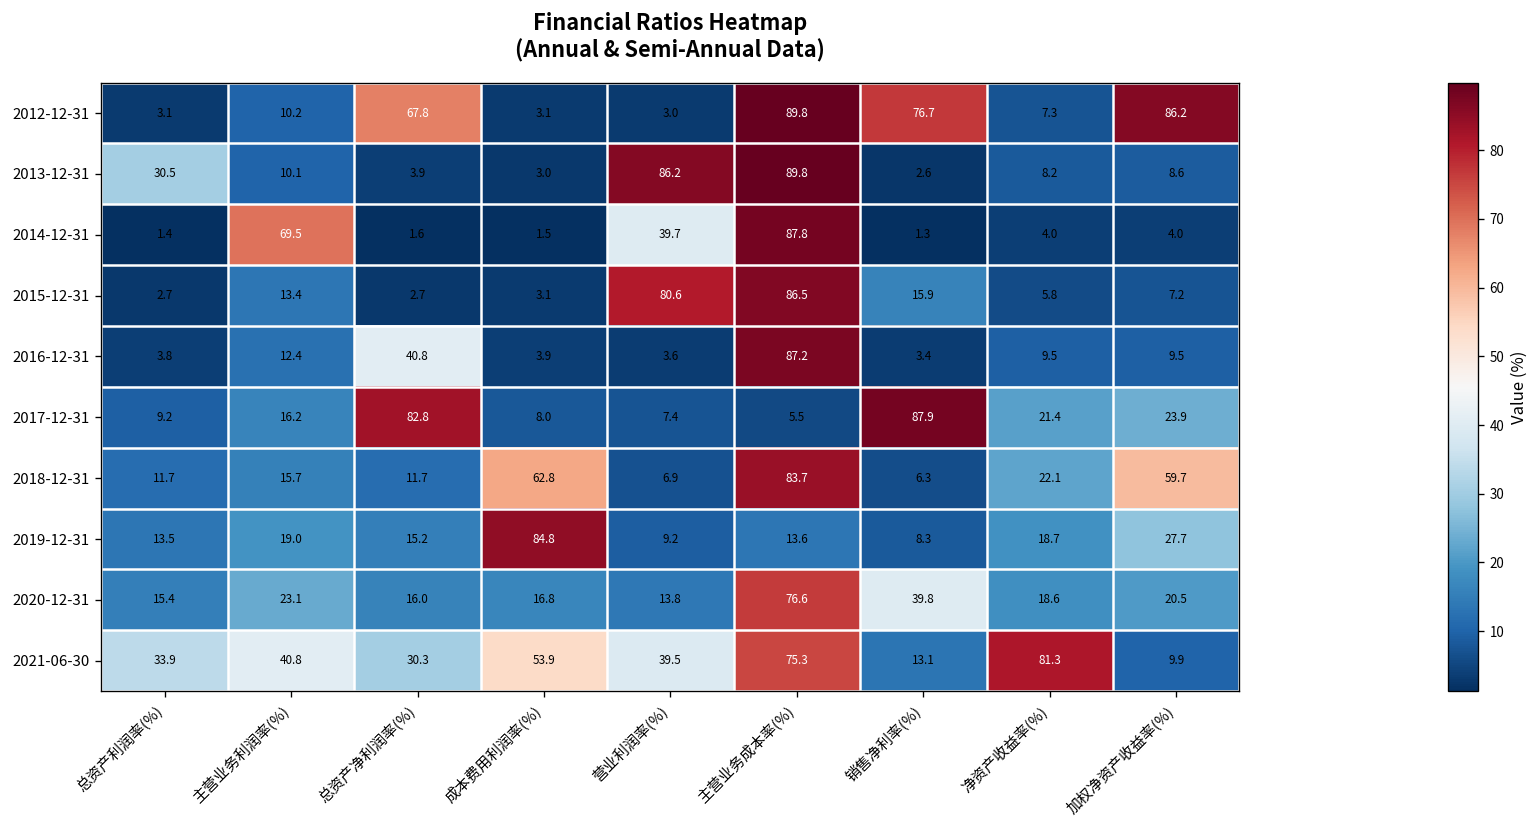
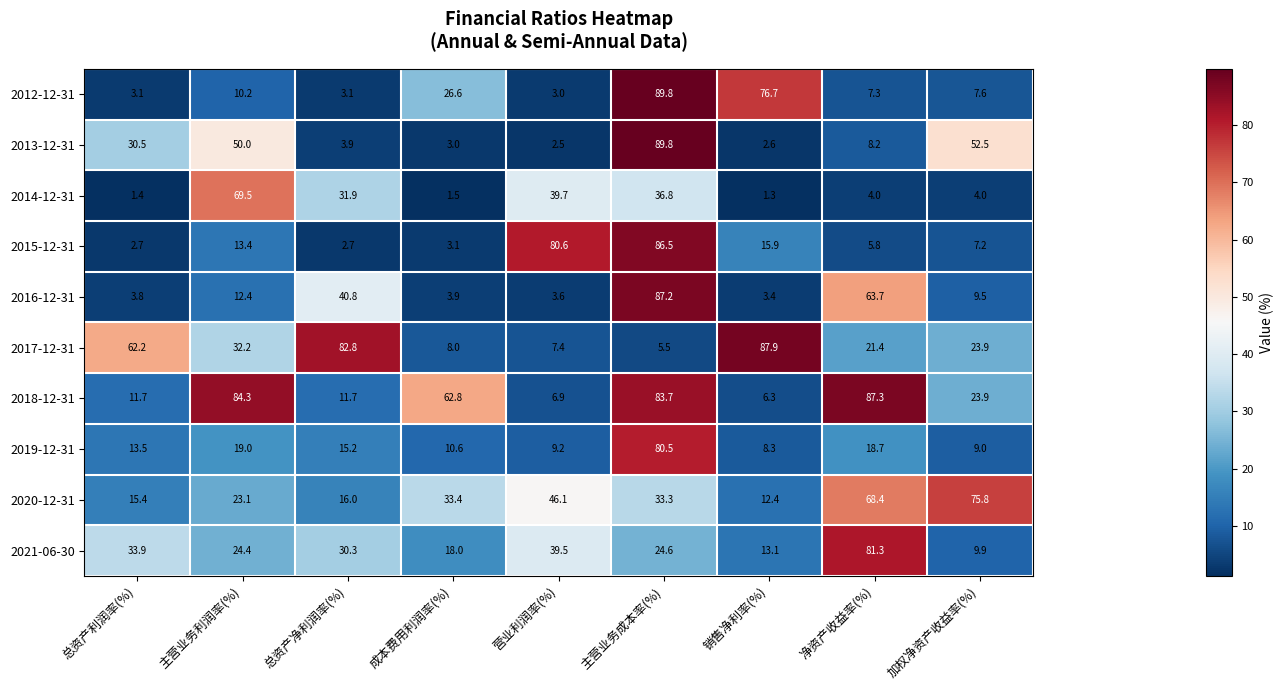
  {
    "2012-12-31": {
      "总资产利润率(%)": 3.1,
      "主营业务利润率(%)": 10.2,
-     "总资产净利润率(%)": 67.8,
-     "成本费用利润率(%)": 3.1,
+     "总资产净利润率(%)": 3.1,
+     "成本费用利润率(%)": 26.6,
      "营业利润率(%)": 3.0,
      "主营业务成本率(%)": 89.8,
      "销售净利率(%)": 76.7,
      "净资产收益率(%)": 7.3,
-     "加权净资产收益率(%)": 86.2
+     "加权净资产收益率(%)": 7.6
    },
    "2013-12-31": {
      "总资产利润率(%)": 30.5,
-     "主营业务利润率(%)": 10.1,
+     "主营业务利润率(%)": 50.0,
      "总资产净利润率(%)": 3.9,
      "成本费用利润率(%)": 3.0,
-     "营业利润率(%)": 86.2,
+     "营业利润率(%)": 2.5,
      "主营业务成本率(%)": 89.8,
      "销售净利率(%)": 2.6,
      "净资产收益率(%)": 8.2,
-     "加权净资产收益率(%)": 8.6
+     "加权净资产收益率(%)": 52.5
    },
    "2014-12-31": {
      "总资产利润率(%)": 1.4,
      "主营业务利润率(%)": 69.5,
-     "总资产净利润率(%)": 1.6,
+     "总资产净利润率(%)": 31.9,
      "成本费用利润率(%)": 1.5,
      "营业利润率(%)": 39.7,
-     "主营业务成本率(%)": 87.8,
+     "主营业务成本率(%)": 36.8,
      "销售净利率(%)": 1.3,
      "净资产收益率(%)": 4.0,
      "加权净资产收益率(%)": 4.0
    },
    "2015-12-31": {
      "总资产利润率(%)": 2.7,
      "主营业务利润率(%)": 13.4,
      "总资产净利润率(%)": 2.7,
      "成本费用利润率(%)": 3.1,
      "营业利润率(%)": 80.6,
      "主营业务成本率(%)": 86.5,
      "销售净利率(%)": 15.9,
      "净资产收益率(%)": 5.8,
      "加权净资产收益率(%)": 7.2
    },
    "2016-12-31": {
      "总资产利润率(%)": 3.8,
      "主营业务利润率(%)": 12.4,
      "总资产净利润率(%)": 40.8,
      "成本费用利润率(%)": 3.9,
      "营业利润率(%)": 3.6,
      "主营业务成本率(%)": 87.2,
      "销售净利率(%)": 3.4,
-     "净资产收益率(%)": 9.5,
+     "净资产收益率(%)": 63.7,
      "加权净资产收益率(%)": 9.5
    },
    "2017-12-31": {
-     "总资产利润率(%)": 9.2,
-     "主营业务利润率(%)": 16.2,
+     "总资产利润率(%)": 62.2,
+     "主营业务利润率(%)": 32.2,
      "总资产净利润率(%)": 82.8,
      "成本费用利润率(%)": 8.0,
      "营业利润率(%)": 7.4,
      "主营业务成本率(%)": 5.5,
      "销售净利率(%)": 87.9,
      "净资产收益率(%)": 21.4,
      "加权净资产收益率(%)": 23.9
    },
    "2018-12-31": {
      "总资产利润率(%)": 11.7,
-     "主营业务利润率(%)": 15.7,
+     "主营业务利润率(%)": 84.3,
      "总资产净利润率(%)": 11.7,
      "成本费用利润率(%)": 62.8,
      "营业利润率(%)": 6.9,
      "主营业务成本率(%)": 83.7,
      "销售净利率(%)": 6.3,
-     "净资产收益率(%)": 22.1,
-     "加权净资产收益率(%)": 59.7
+     "净资产收益率(%)": 87.3,
+     "加权净资产收益率(%)": 23.9
    },
    "2019-12-31": {
      "总资产利润率(%)": 13.5,
      "主营业务利润率(%)": 19.0,
      "总资产净利润率(%)": 15.2,
-     "成本费用利润率(%)": 84.8,
+     "成本费用利润率(%)": 10.6,
      "营业利润率(%)": 9.2,
-     "主营业务成本率(%)": 13.6,
+     "主营业务成本率(%)": 80.5,
      "销售净利率(%)": 8.3,
      "净资产收益率(%)": 18.7,
-     "加权净资产收益率(%)": 27.7
+     "加权净资产收益率(%)": 9.0
    },
    "2020-12-31": {
      "总资产利润率(%)": 15.4,
      "主营业务利润率(%)": 23.1,
      "总资产净利润率(%)": 16.0,
-     "成本费用利润率(%)": 16.8,
-     "营业利润率(%)": 13.8,
-     "主营业务成本率(%)": 76.6,
-     "销售净利率(%)": 39.8,
-     "净资产收益率(%)": 18.6,
-     "加权净资产收益率(%)": 20.5
+     "成本费用利润率(%)": 33.4,
+     "营业利润率(%)": 46.1,
+     "主营业务成本率(%)": 33.3,
+     "销售净利率(%)": 12.4,
+     "净资产收益率(%)": 68.4,
+     "加权净资产收益率(%)": 75.8
    },
    "2021-06-30": {
      "总资产利润率(%)": 33.9,
-     "主营业务利润率(%)": 40.8,
+     "主营业务利润率(%)": 24.4,
      "总资产净利润率(%)": 30.3,
-     "成本费用利润率(%)": 53.9,
+     "成本费用利润率(%)": 18.0,
      "营业利润率(%)": 39.5,
-     "主营业务成本率(%)": 75.3,
+     "主营业务成本率(%)": 24.6,
      "销售净利率(%)": 13.1,
      "净资产收益率(%)": 81.3,
      "加权净资产收益率(%)": 9.9
    }
  }
